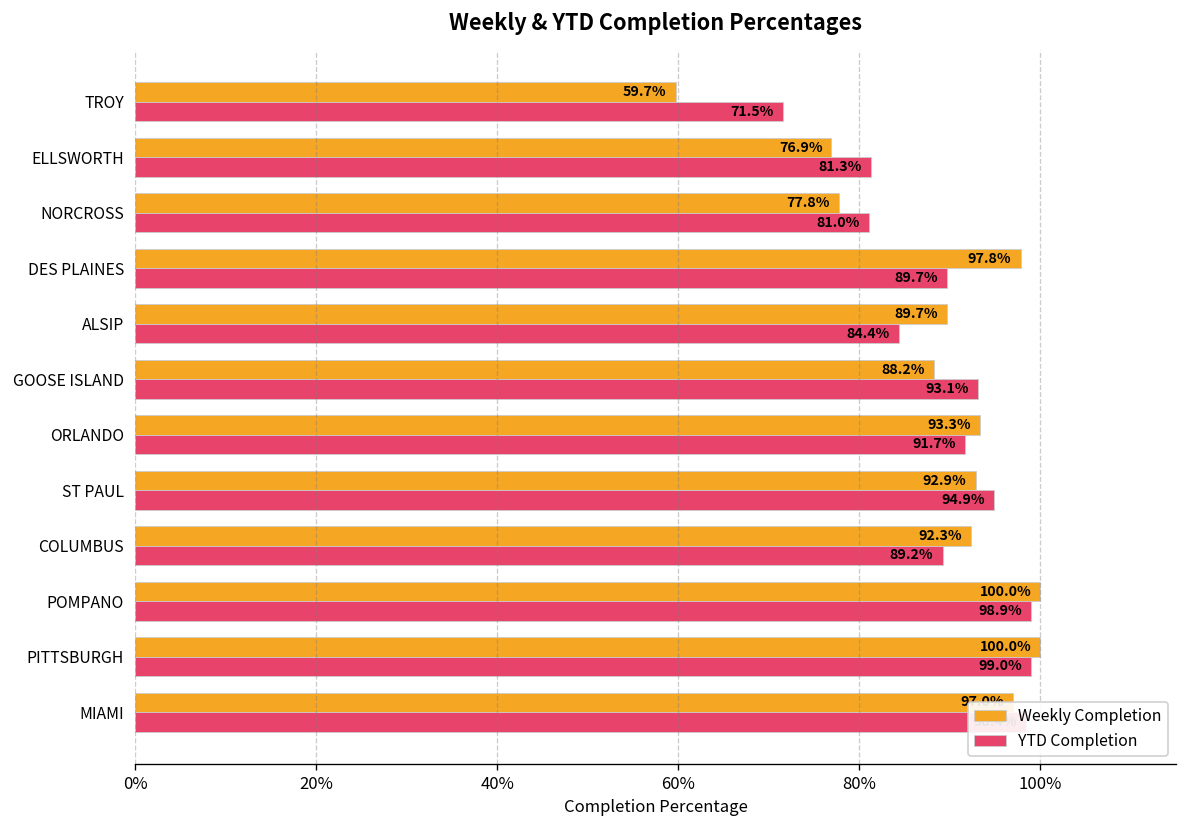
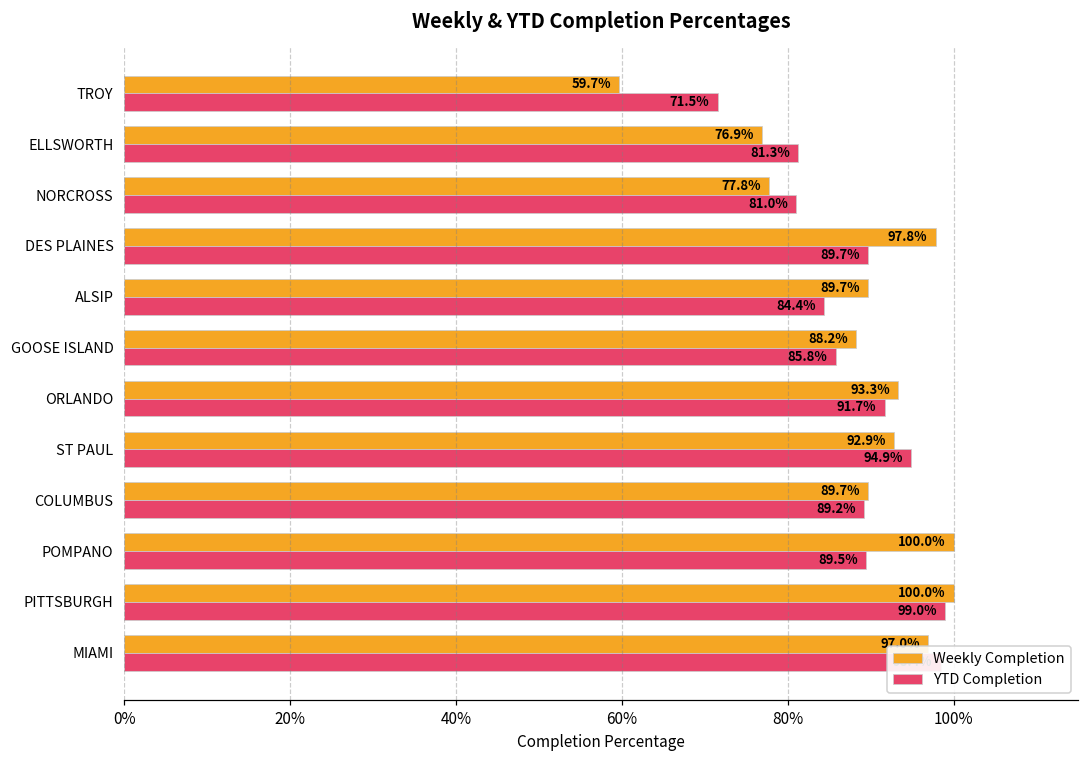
  {
    "Weekly Completion": {
      "TROY": "59.7%",
      "ELLSWORTH": "76.9%",
      "NORCROSS": "77.8%",
      "DES PLAINES": "97.8%",
      "ALSIP": "89.7%",
      "GOOSE ISLAND": "88.2%",
      "ORLANDO": "93.3%",
      "ST PAUL": "92.9%",
-     "COLUMBUS": "92.3%",
+     "COLUMBUS": "89.7%",
      "POMPANO": "100.0%",
      "PITTSBURGH": "100.0%"
    },
    "YTD Completion": {
      "TROY": "71.5%",
      "ELLSWORTH": "81.3%",
      "NORCROSS": "81.0%",
      "DES PLAINES": "89.7%",
      "ALSIP": "84.4%",
-     "GOOSE ISLAND": "93.1%",
+     "GOOSE ISLAND": "85.8%",
      "ORLANDO": "91.7%",
      "ST PAUL": "94.9%",
      "COLUMBUS": "89.2%",
-     "POMPANO": "98.9%",
+     "POMPANO": "89.5%",
      "PITTSBURGH": "99.0%"
    }
  }
